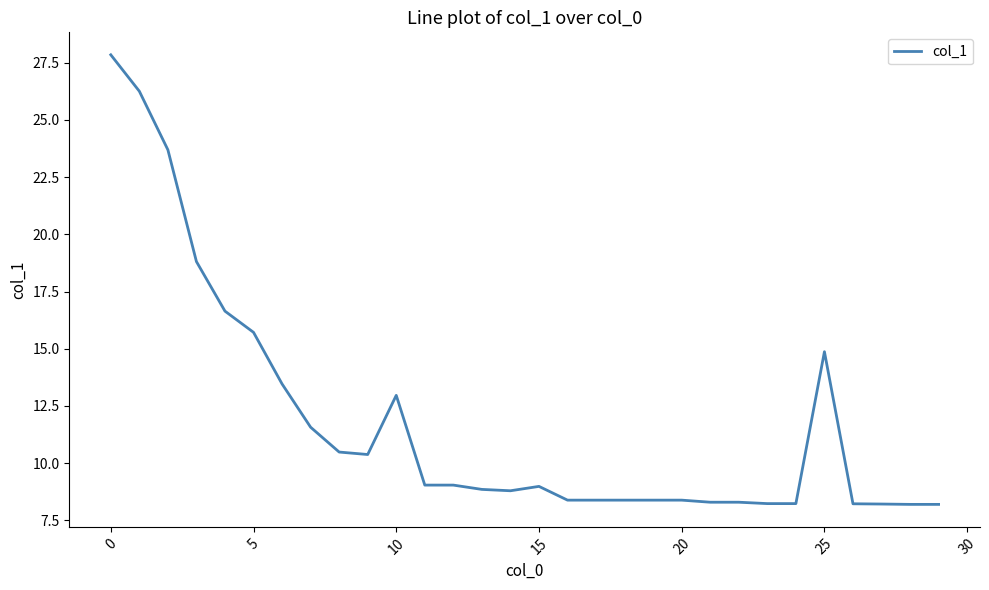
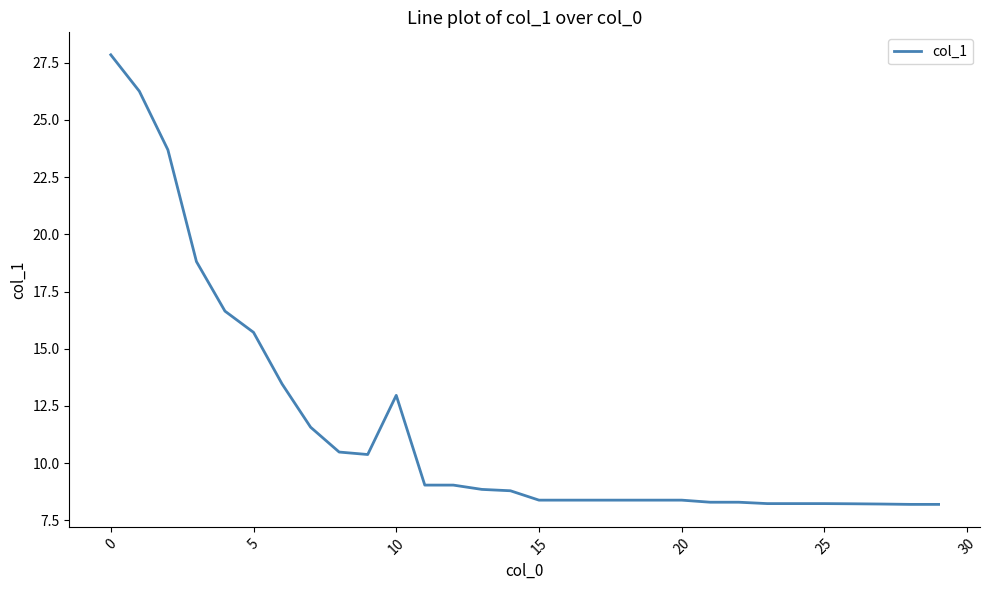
  {
    "0": 27.8,
    "5": 15.7,
    "10": 13.0,
-   "15": 9.0,
+   "15": 8.4,
    "20": 8.4,
-   "25": 14.9
+   "25": 8.2
  }
